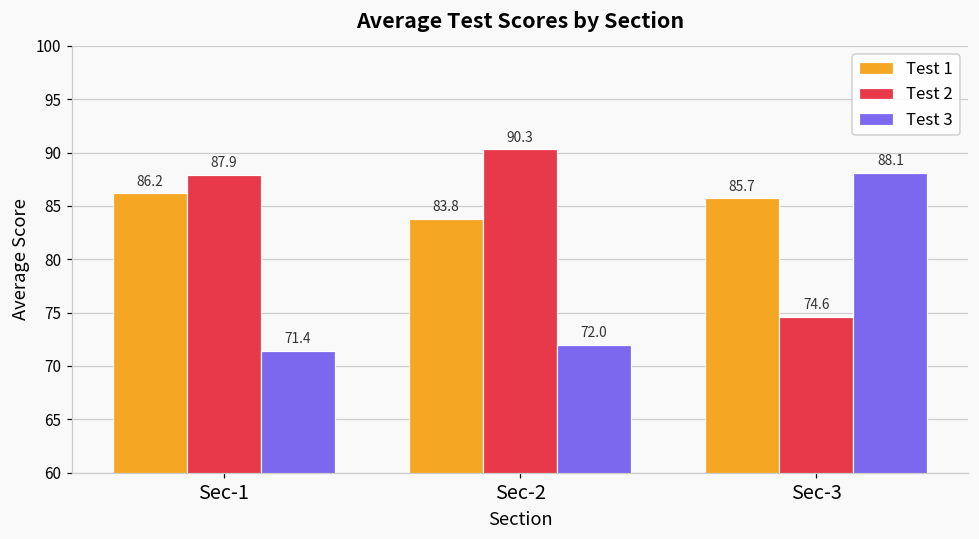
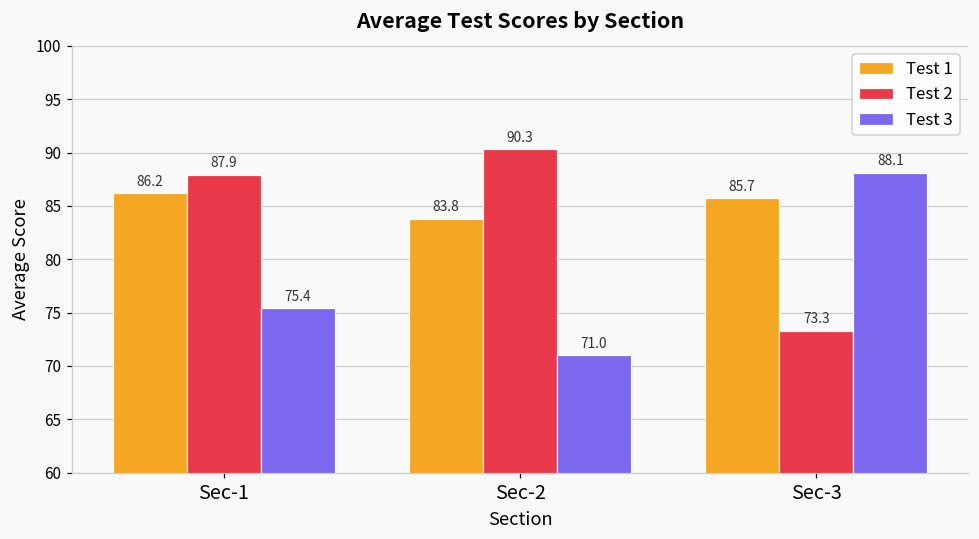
  {
    "Test 1": {
      "Sec-1": 86.2,
      "Sec-2": 83.8,
      "Sec-3": 85.7
    },
    "Test 2": {
      "Sec-1": 87.9,
      "Sec-2": 90.3,
-     "Sec-3": 74.6
+     "Sec-3": 73.3
    },
    "Test 3": {
-     "Sec-1": 71.4,
-     "Sec-2": 72.0,
+     "Sec-1": 75.4,
+     "Sec-2": 71.0,
      "Sec-3": 88.1
    }
  }
